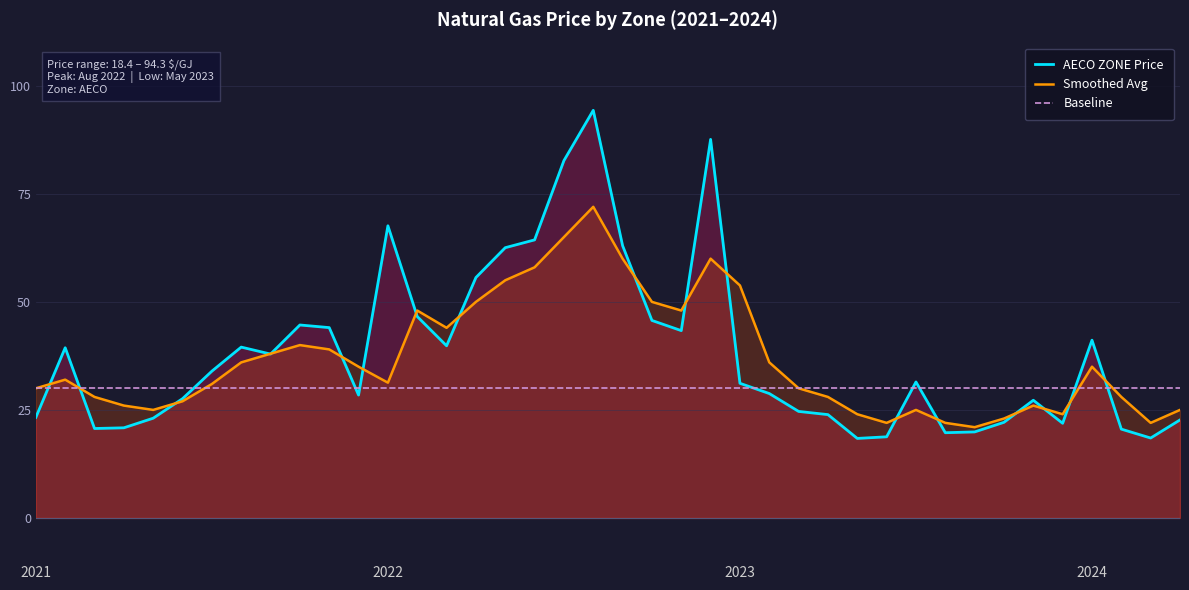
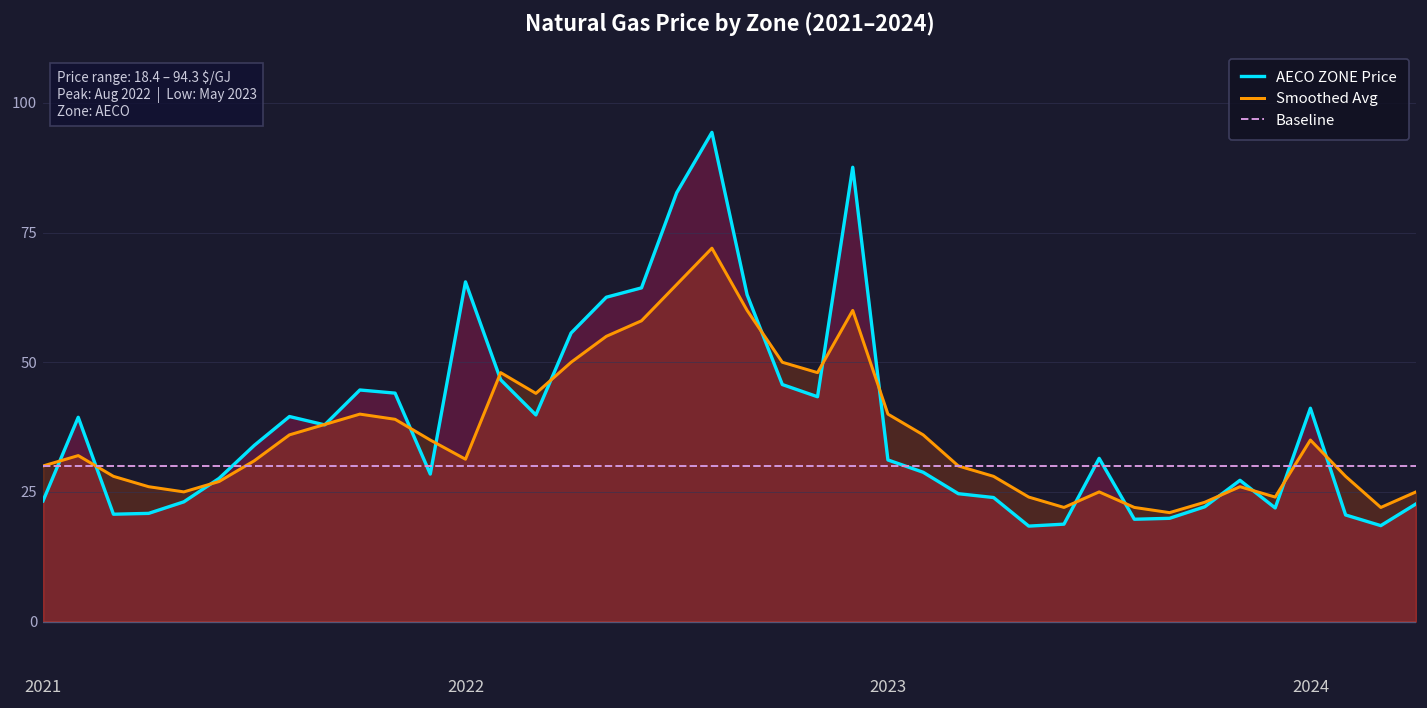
  {
    "AECO ZONE Price": {
      "2021": 23,
-     "2022": 68,
+     "2022": 66,
      "2023": 31,
      "2024": 41
    },
    "Smoothed Avg": {
      "2022": 31,
-     "2023": 54,
+     "2023": 40,
      "2024": 35
    },
    "Baseline": {
      "2022": 30,
      "2023": 30,
      "2024": 30
    }
  }
